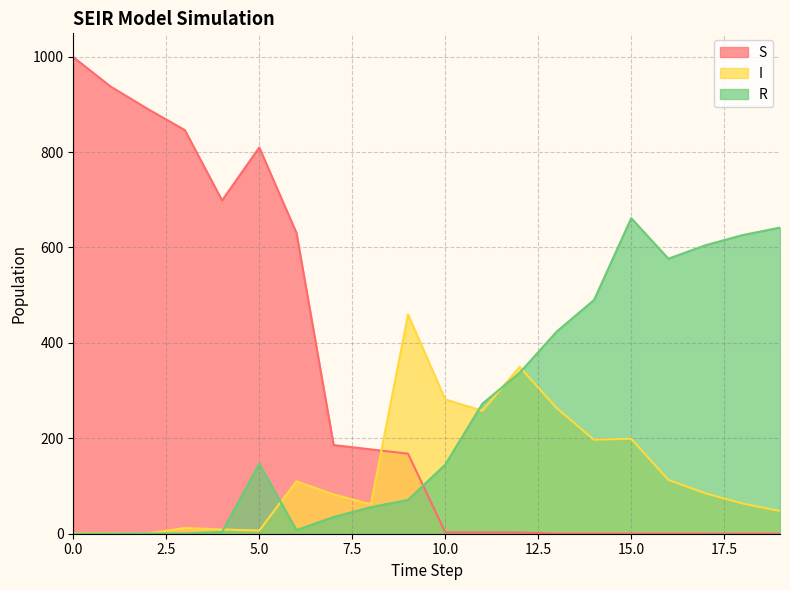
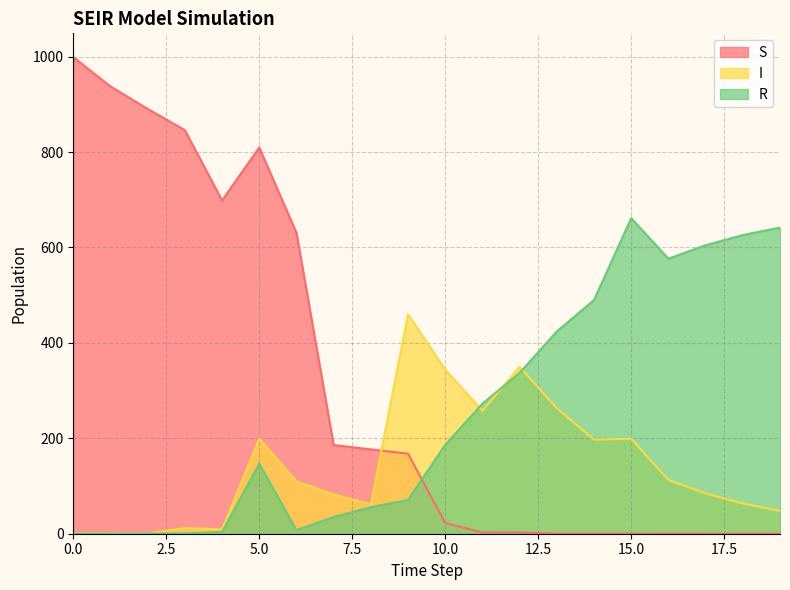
  {
    "S": {
      "0.0": 1000,
      "5.0": 810,
-     "10.0": 0,
+     "10.0": 20,
      "15.0": 0
    },
    "I": {
-     "5.0": 10,
-     "10.0": 280,
+     "5.0": 200,
+     "10.0": 340,
      "15.0": 200
    },
    "R": {
      "5.0": 150,
-     "10.0": 140,
+     "10.0": 190,
      "15.0": 660
    }
  }
